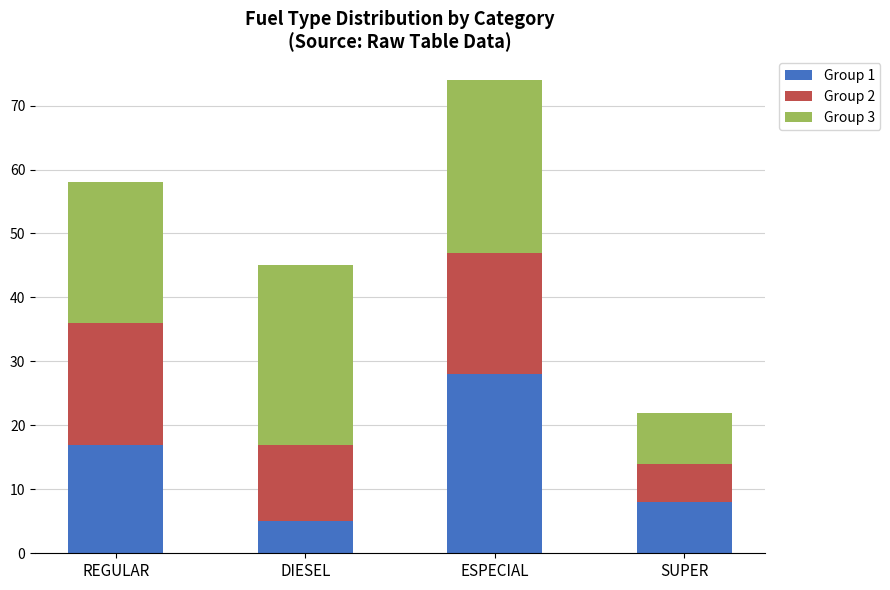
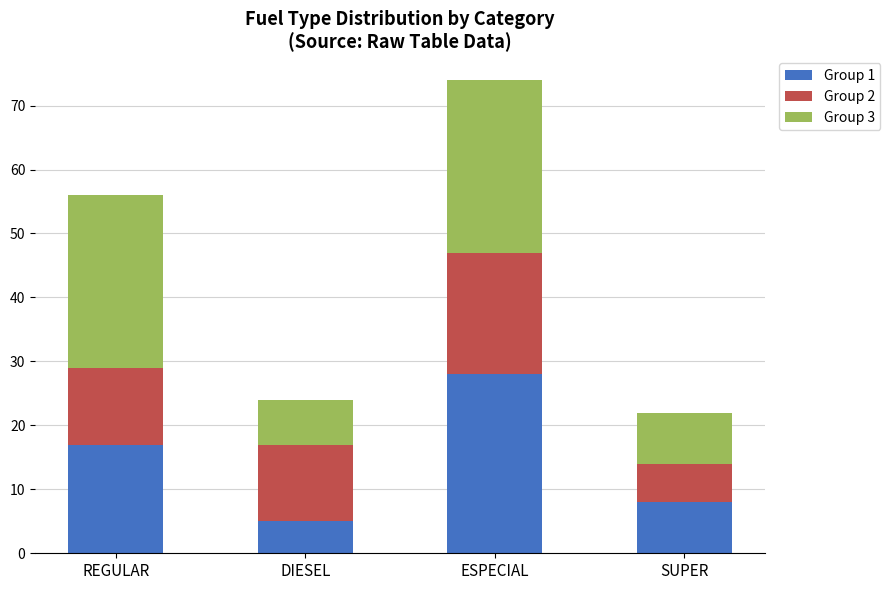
  {
    "Group 1": {
      "REGULAR": 17,
      "DIESEL": 5,
      "ESPECIAL": 28,
      "SUPER": 8
    },
    "Group 2": {
-     "REGULAR": 19,
+     "REGULAR": 12,
      "DIESEL": 12,
      "ESPECIAL": 19,
      "SUPER": 6
    },
    "Group 3": {
-     "REGULAR": 22,
-     "DIESEL": 28,
+     "REGULAR": 27,
+     "DIESEL": 7,
      "ESPECIAL": 27,
      "SUPER": 8
    }
  }
